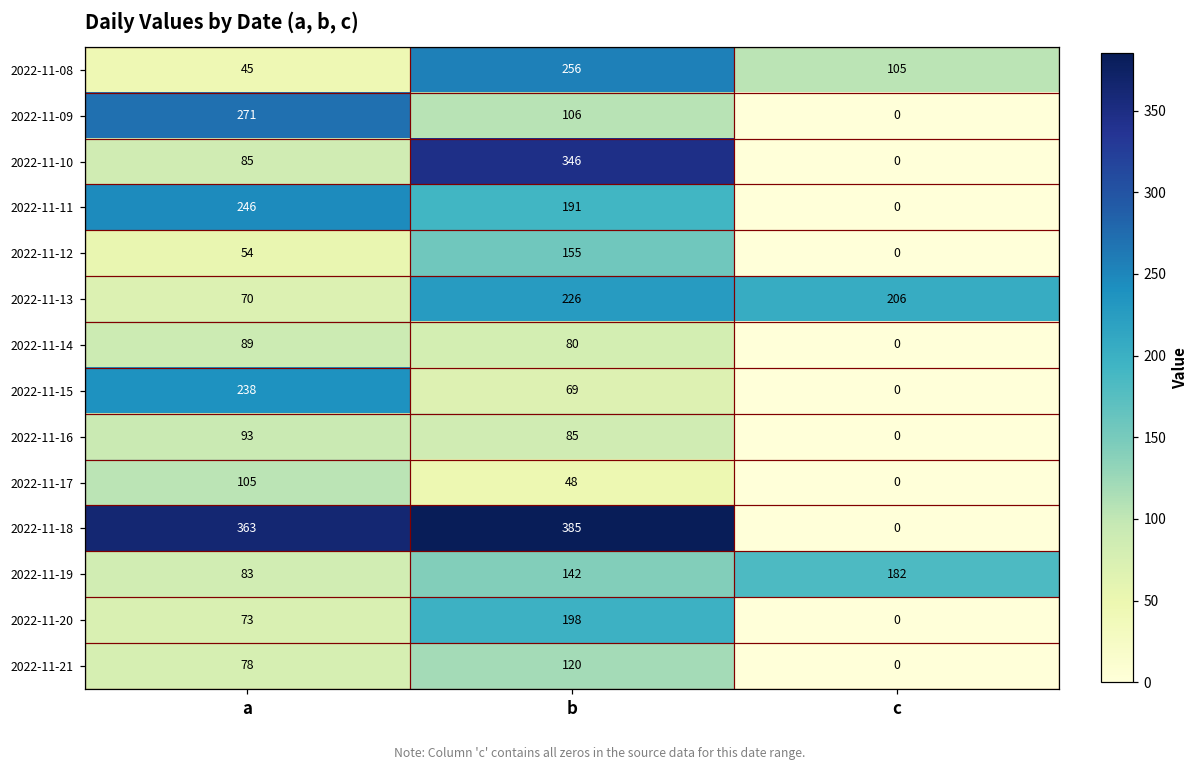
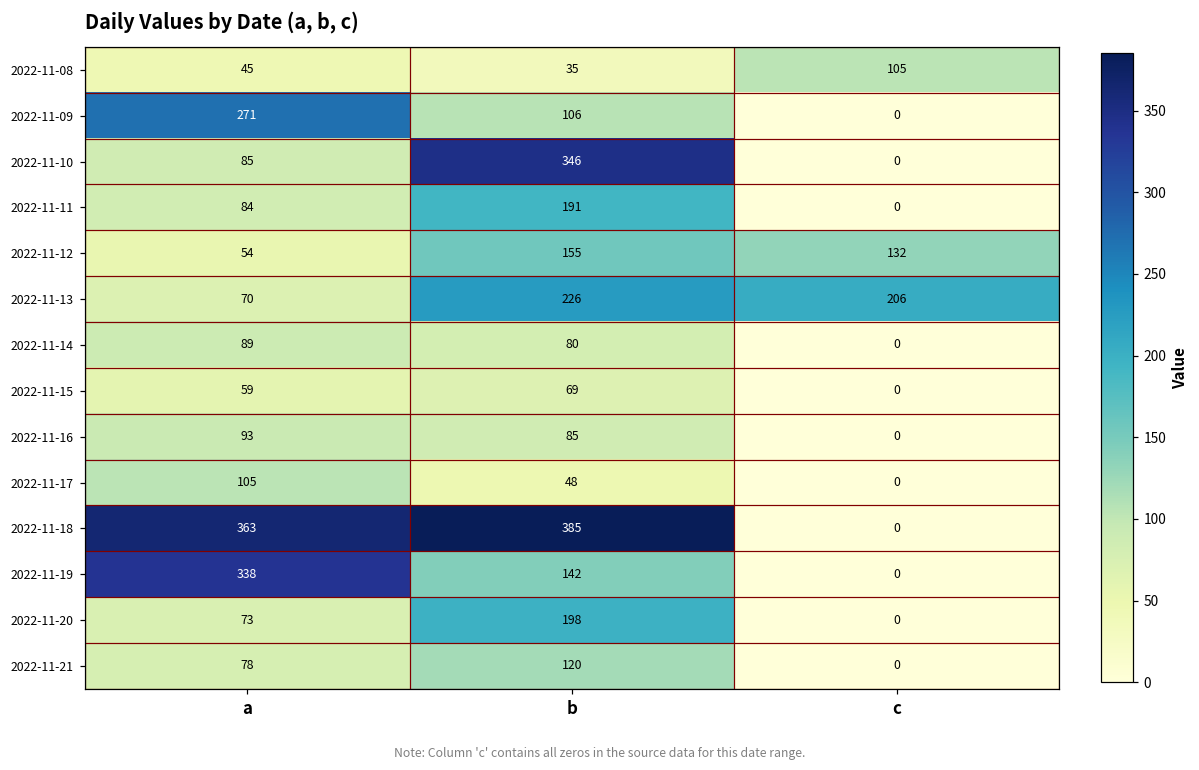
  {
    "2022-11-08": {
      "a": 45,
-     "b": 256,
+     "b": 35,
      "c": 105
    },
    "2022-11-09": {
      "a": 271,
      "b": 106,
      "c": 0
    },
    "2022-11-10": {
      "a": 85,
      "b": 346,
      "c": 0
    },
    "2022-11-11": {
-     "a": 246,
+     "a": 84,
      "b": 191,
      "c": 0
    },
    "2022-11-12": {
      "a": 54,
      "b": 155,
-     "c": 0
+     "c": 132
    },
    "2022-11-13": {
      "a": 70,
      "b": 226,
      "c": 206
    },
    "2022-11-14": {
      "a": 89,
      "b": 80,
      "c": 0
    },
    "2022-11-15": {
-     "a": 238,
+     "a": 59,
      "b": 69,
      "c": 0
    },
    "2022-11-16": {
      "a": 93,
      "b": 85,
      "c": 0
    },
    "2022-11-17": {
      "a": 105,
      "b": 48,
      "c": 0
    },
    "2022-11-18": {
      "a": 363,
      "b": 385,
      "c": 0
    },
    "2022-11-19": {
-     "a": 83,
+     "a": 338,
      "b": 142,
-     "c": 182
+     "c": 0
    },
    "2022-11-20": {
      "a": 73,
      "b": 198,
      "c": 0
    },
    "2022-11-21": {
      "a": 78,
      "b": 120,
      "c": 0
    }
  }
